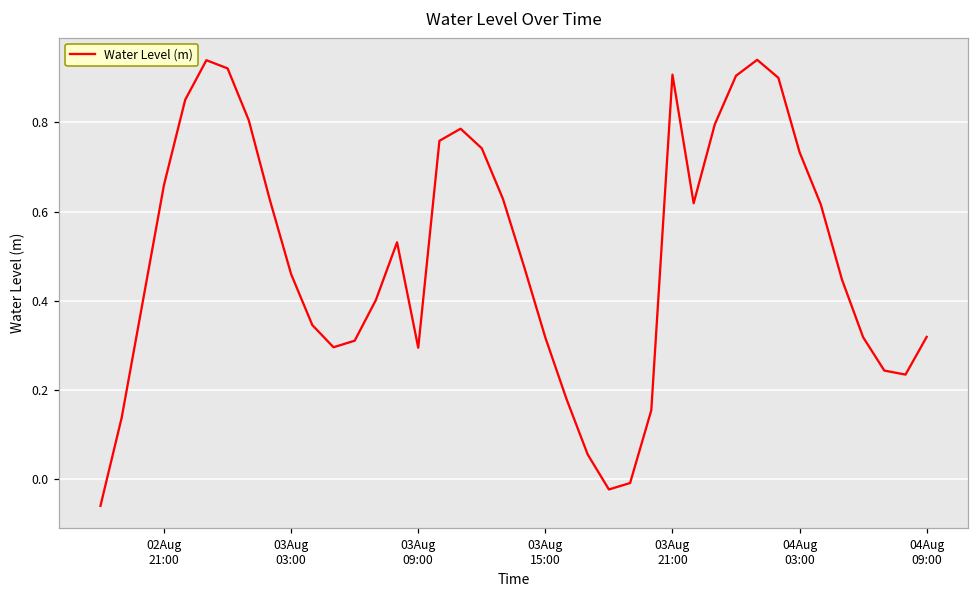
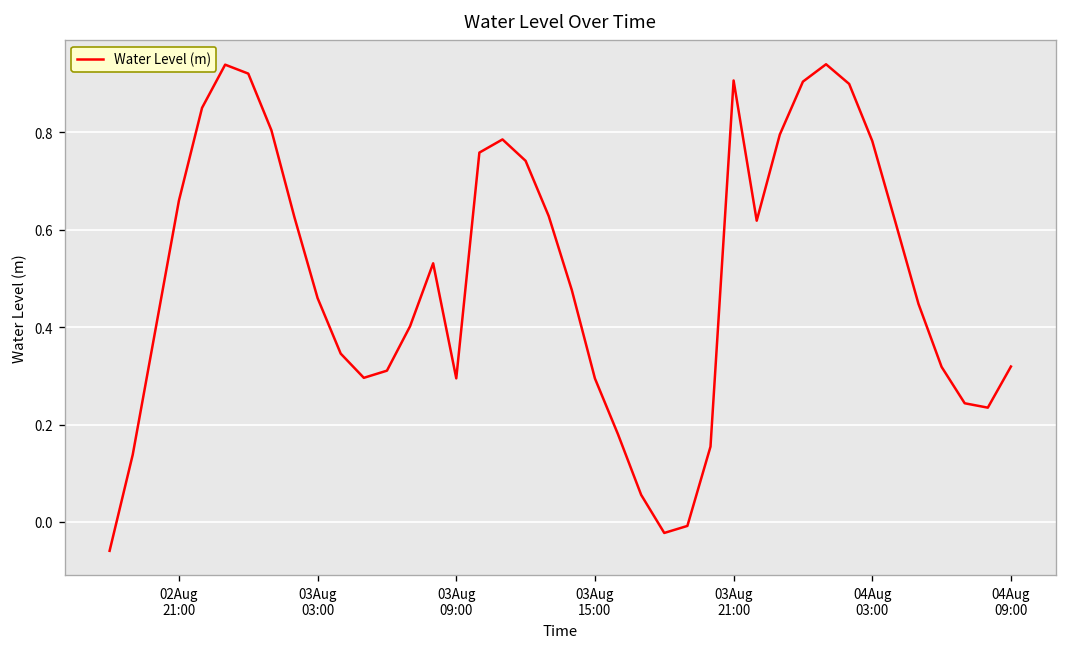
  {
    "02Aug 21:00": 0.66,
    "03Aug 03:00": 0.46,
    "03Aug 09:00": 0.29,
-   "03Aug 15:00": 0.32,
+   "03Aug 15:00": 0.29,
    "03Aug 21:00": 0.91,
-   "04Aug 03:00": 0.73,
+   "04Aug 03:00": 0.78,
    "04Aug 09:00": 0.32
  }
